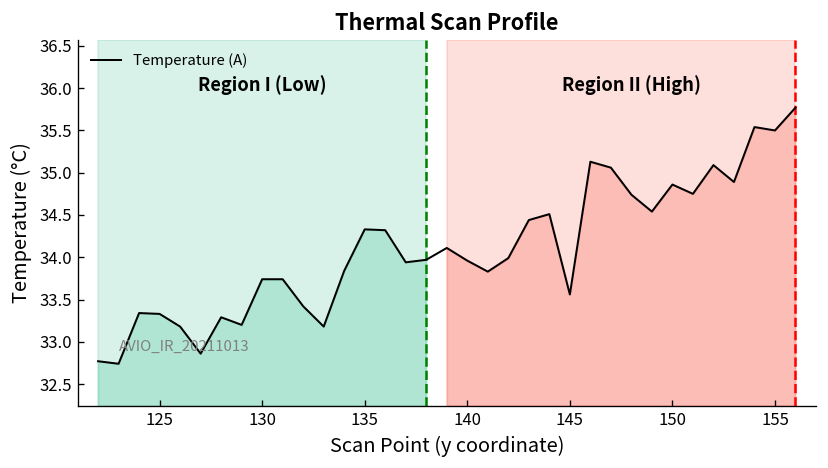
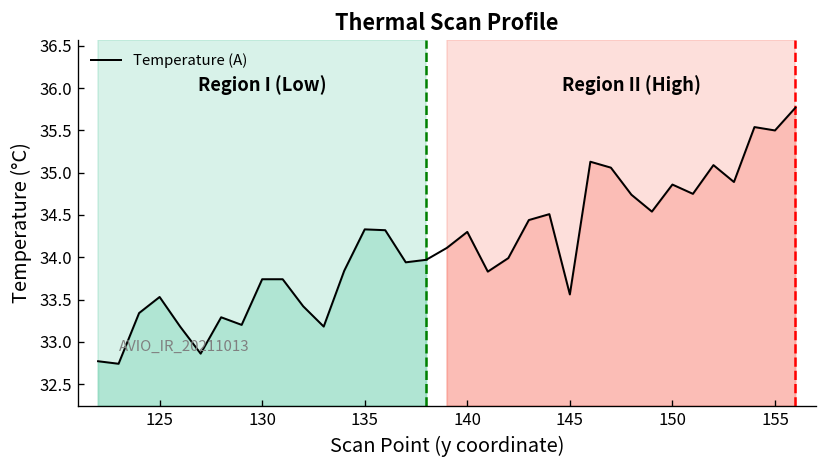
  {
    "Temperature (A)": {
-     "125": 33.3,
-     "140": 34.0
+     "125": 33.5,
+     "140": 34.3
    }
  }
